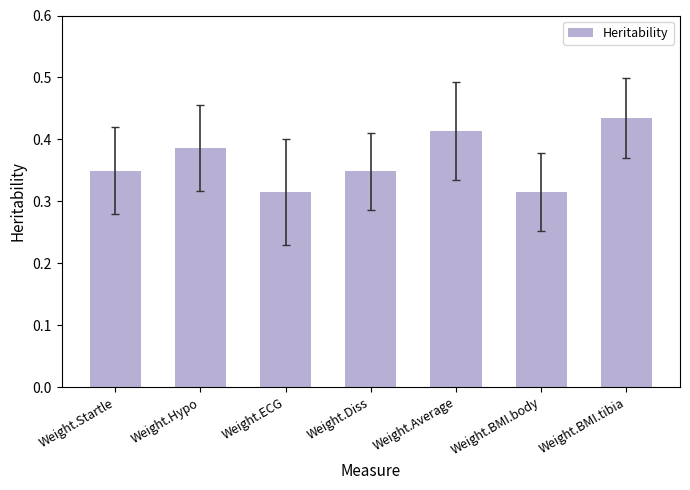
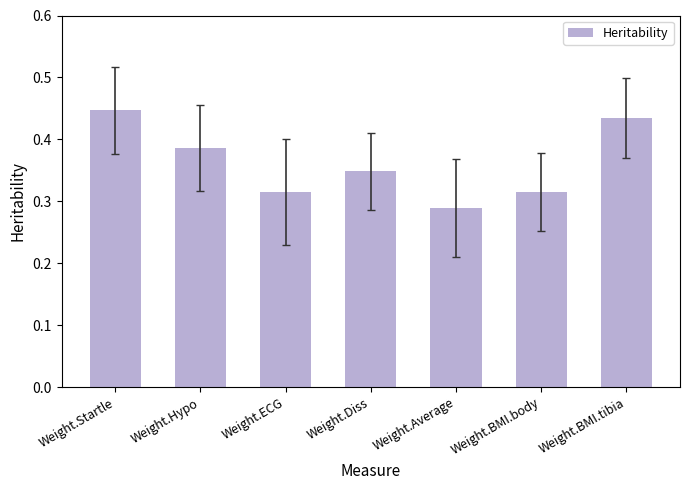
  {
    "Heritability": {
-     "Weight.Startle": 0.35,
+     "Weight.Startle": 0.45,
      "Weight.Hypo": 0.39,
      "Weight.ECG": 0.31,
      "Weight.Diss": 0.35,
-     "Weight.Average": 0.41,
+     "Weight.Average": 0.29,
      "Weight.BMI.body": 0.31,
      "Weight.BMI.tibia": 0.43
    }
  }
